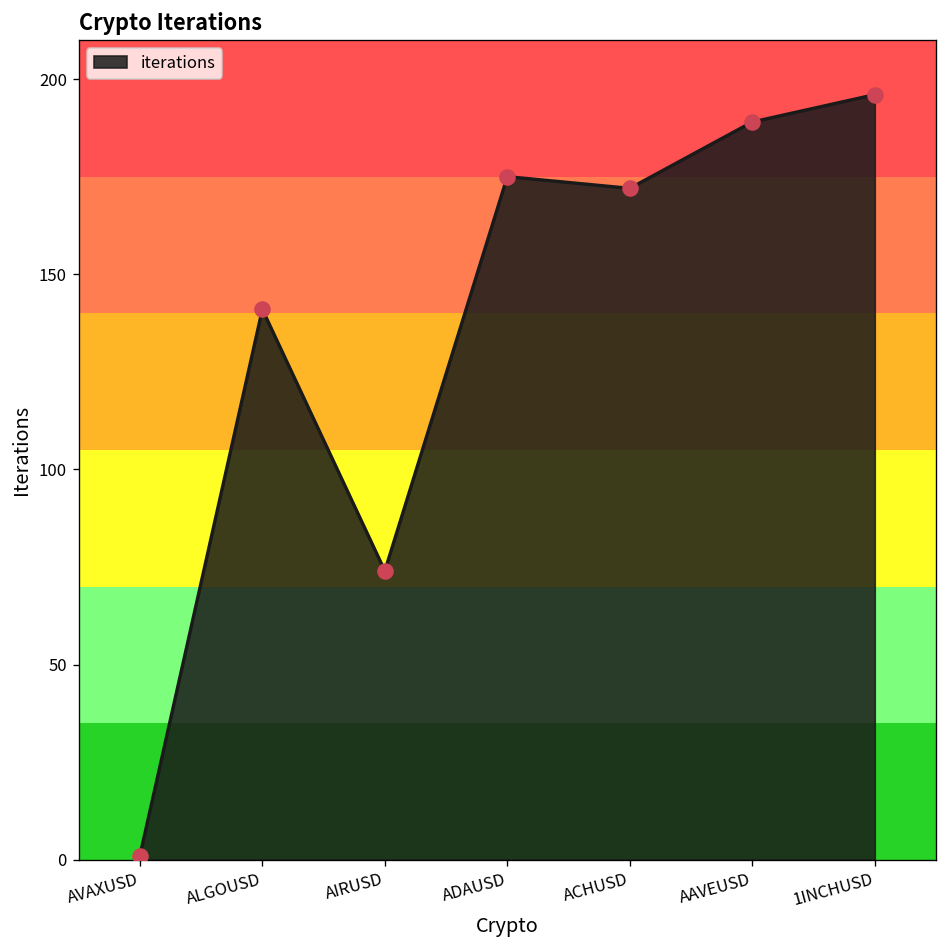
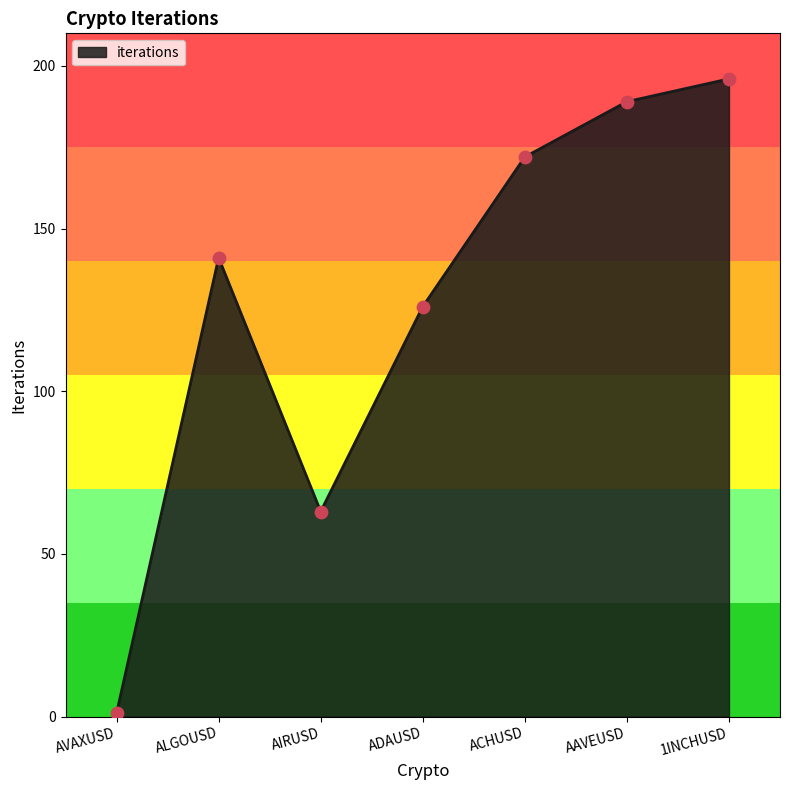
  {
    "AVAXUSD": 1,
    "ALGOUSD": 141,
-   "AIRUSD": 74,
-   "ADAUSD": 175,
+   "AIRUSD": 63,
+   "ADAUSD": 126,
    "ACHUSD": 172,
    "AAVEUSD": 189,
    "1INCHUSD": 196
  }
